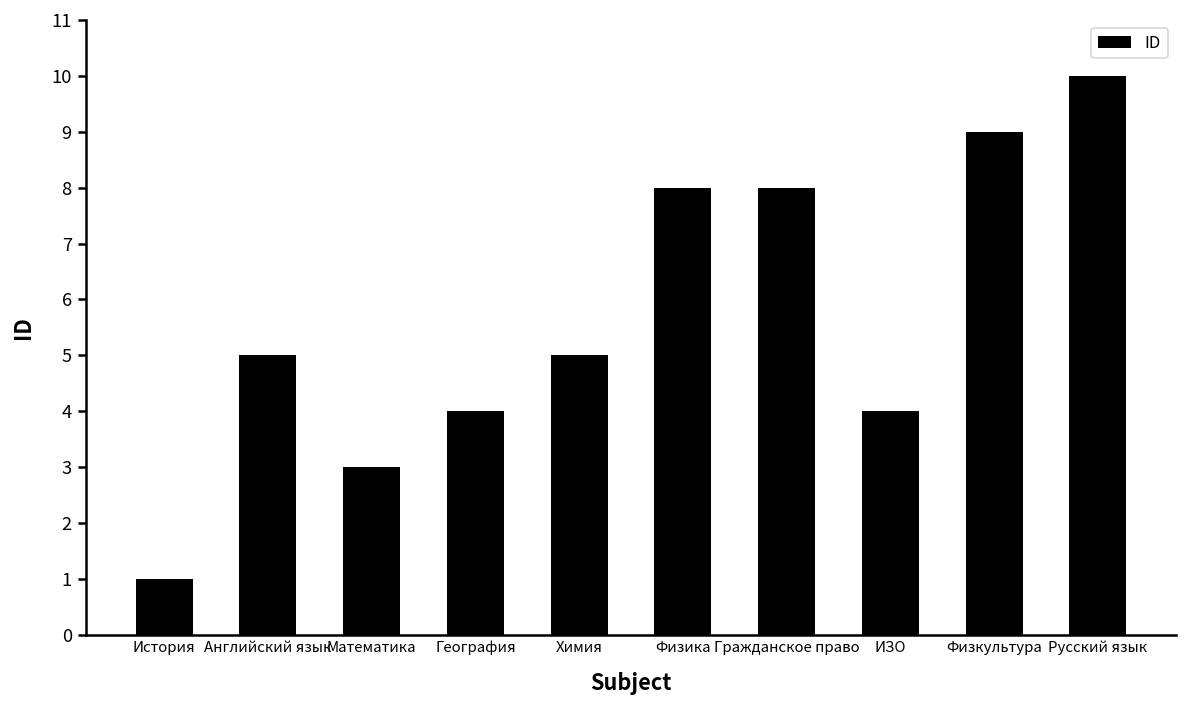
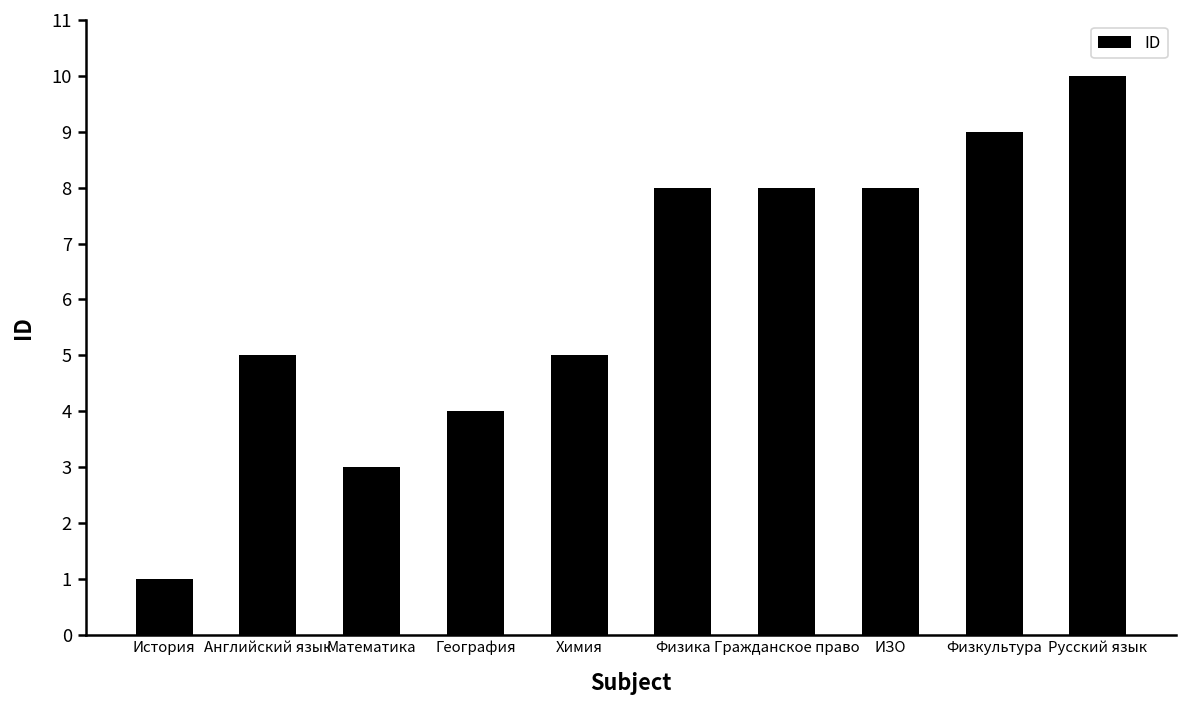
  {
    "История": 1,
    "Английский язык": 5,
    "Математика": 3,
    "География": 4,
    "Химия": 5,
    "Физика": 8,
    "Гражданское право": 8,
-   "ИЗО": 4,
+   "ИЗО": 8,
    "Физкультура": 9,
    "Русский язык": 10
  }
